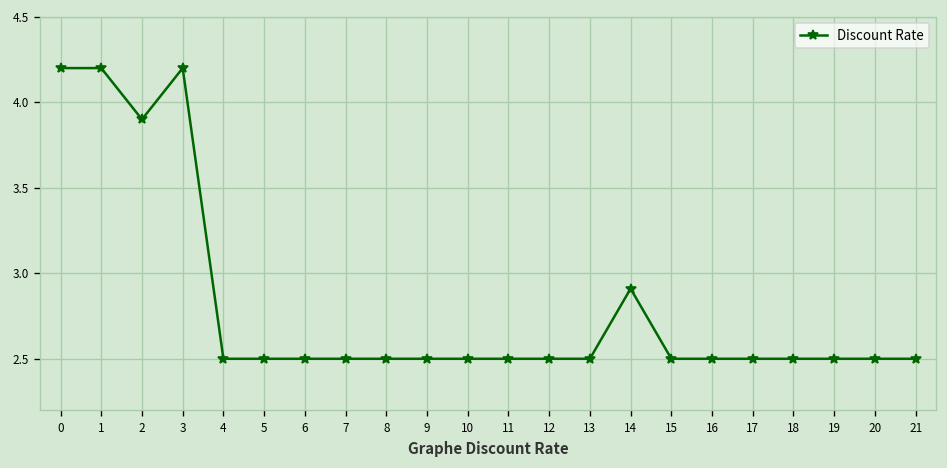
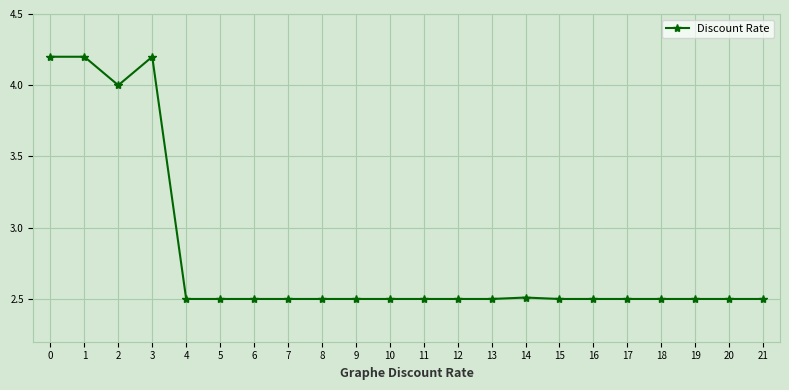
  {
    "0": 4.20,
    "1": 4.20,
-   "2": 3.9,
+   "2": 4.0,
    "3": 4.20,
    "4": 2.50,
    "5": 2.50,
    "6": 2.50,
    "7": 2.50,
    "8": 2.50,
    "9": 2.50,
    "10": 2.50,
    "11": 2.50,
    "12": 2.50,
    "13": 2.50,
-   "14": 2.91,
+   "14": 2.51,
    "15": 2.50,
    "16": 2.50,
    "17": 2.50,
    "18": 2.50,
    "19": 2.50,
    "20": 2.50,
    "21": 2.50
  }
